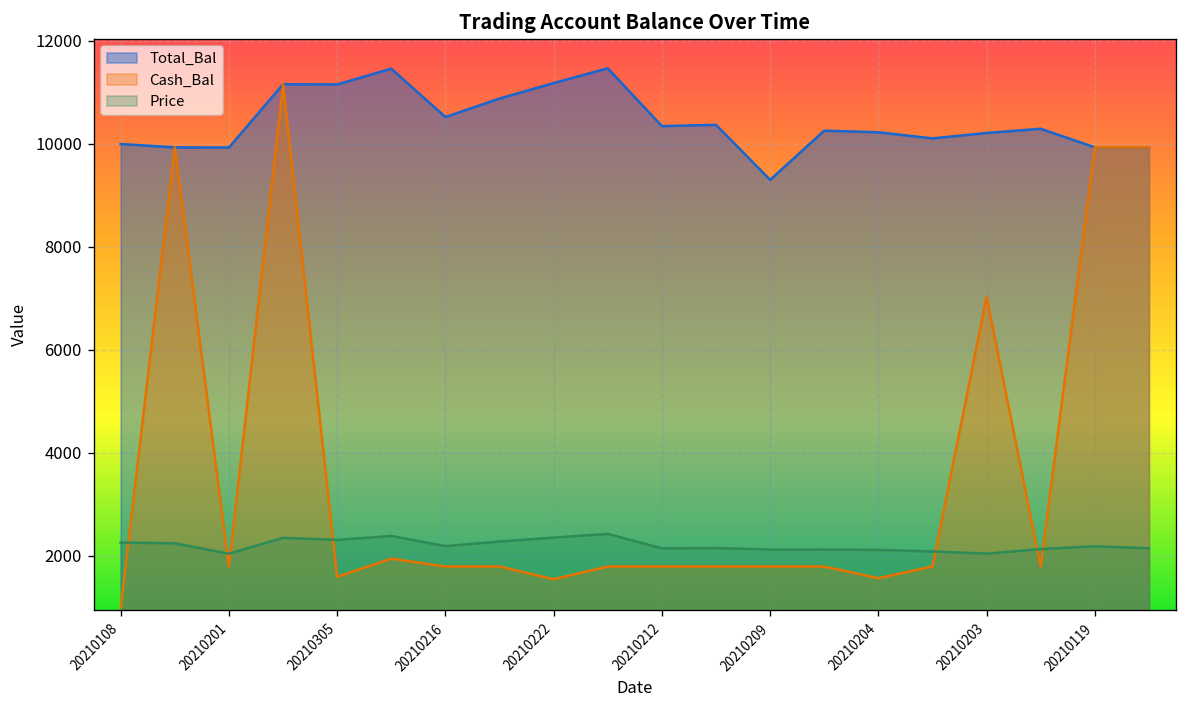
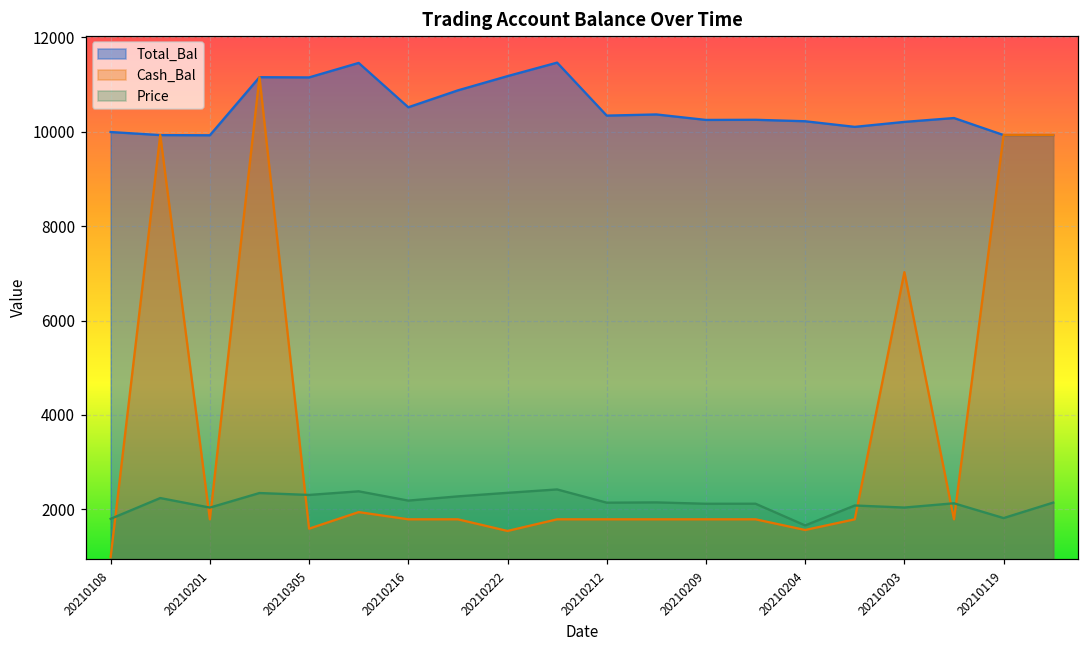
  {
    "Total_Bal": {
      "20210108": 10000,
      "20210201": 9900,
      "20210305": 11200,
      "20210216": 10500,
      "20210222": 11200,
      "20210212": 10300,
-     "20210209": 9300,
+     "20210209": 10300,
      "20210204": 10200,
      "20210203": 10200
    },
    "Cash_Bal": {
      "20210108": 1000,
      "20210201": 1800,
      "20210305": 1600,
      "20210216": 1800,
      "20210222": 1500,
      "20210212": 1800,
      "20210209": 1800,
      "20210204": 1600,
      "20210203": 7000
    },
    "Price": {
-     "20210108": 2300,
+     "20210108": 1800,
      "20210201": 2000,
      "20210305": 2300,
      "20210216": 2200,
      "20210222": 2300,
      "20210212": 2100,
      "20210209": 2100,
-     "20210204": 2100,
+     "20210204": 1700,
      "20210203": 2000,
-     "20210119": 2200
+     "20210119": 1800
    }
  }
